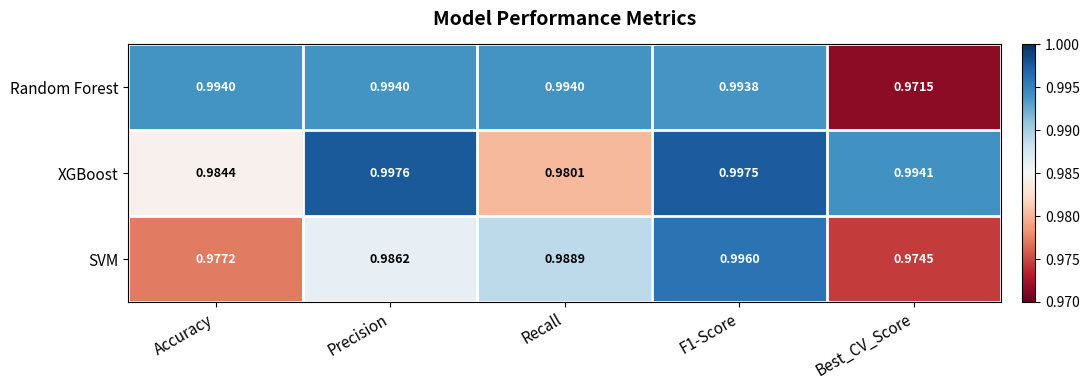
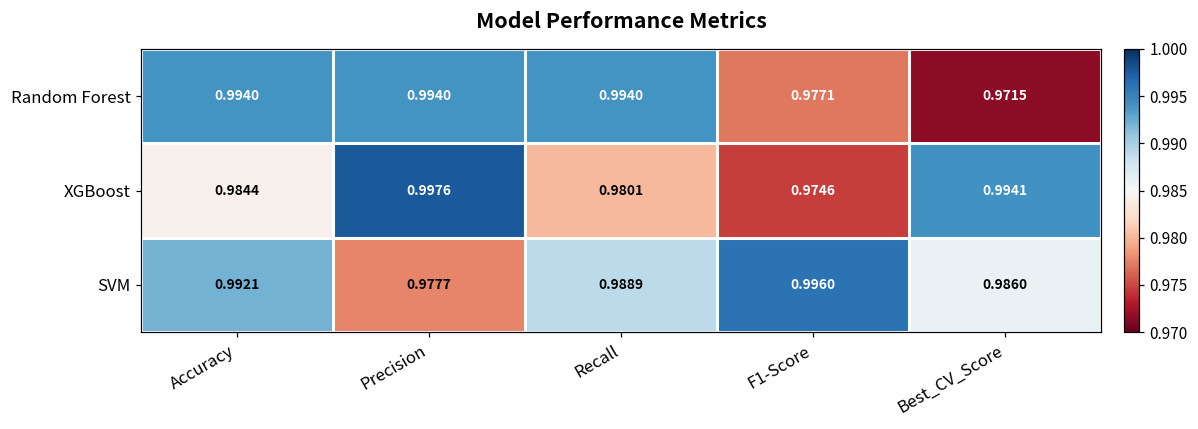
  {
    "Random Forest": {
      "Accuracy": 0.9940,
      "Precision": 0.9940,
      "Recall": 0.9940,
-     "F1-Score": 0.9938,
+     "F1-Score": 0.9771,
      "Best_CV_Score": 0.9715
    },
    "XGBoost": {
      "Accuracy": 0.9844,
      "Precision": 0.9976,
      "Recall": 0.9801,
-     "F1-Score": 0.9975,
+     "F1-Score": 0.9746,
      "Best_CV_Score": 0.9941
    },
    "SVM": {
-     "Accuracy": 0.9772,
-     "Precision": 0.9862,
+     "Accuracy": 0.9921,
+     "Precision": 0.9777,
      "Recall": 0.9889,
      "F1-Score": 0.9960,
-     "Best_CV_Score": 0.9745
+     "Best_CV_Score": 0.9860
    }
  }
